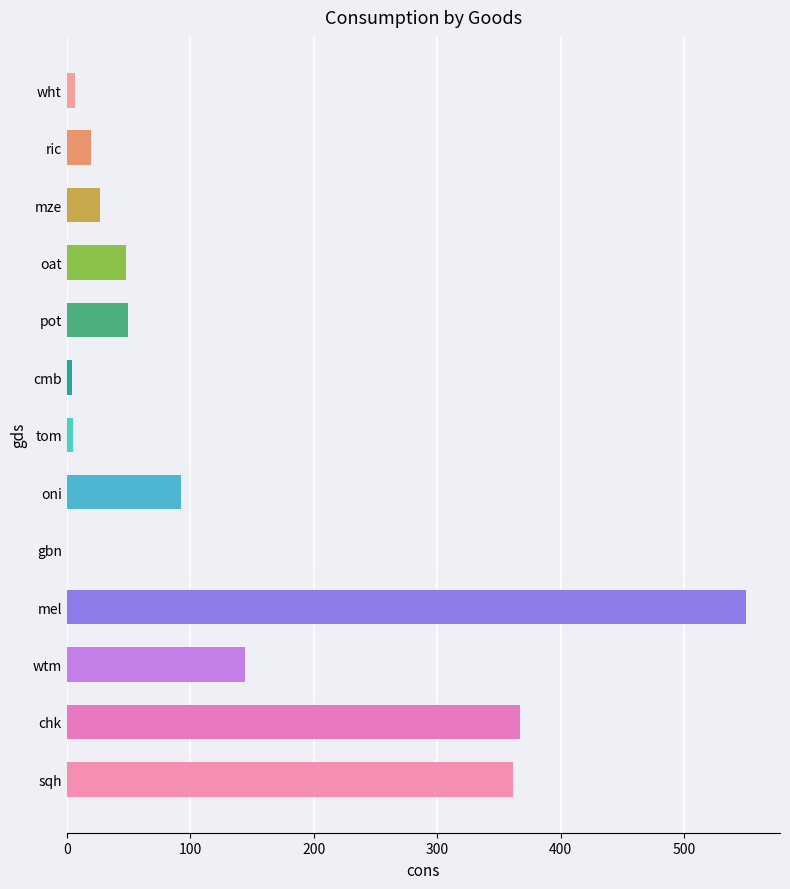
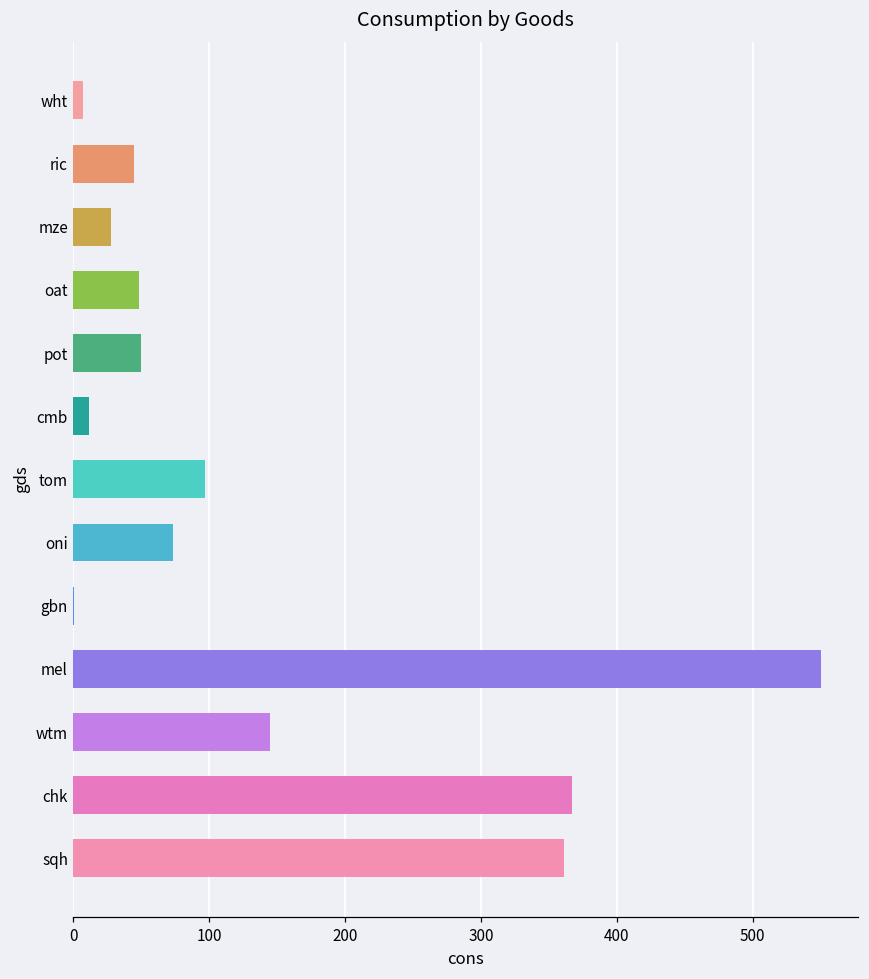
  {
    "wht": 7,
-   "ric": 19,
+   "ric": 45,
    "mze": 27,
    "oat": 48,
    "pot": 50,
-   "cmb": 4,
-   "tom": 5,
-   "oni": 93,
+   "cmb": 12,
+   "tom": 97,
+   "oni": 74,
    "mel": 550,
    "wtm": 145,
    "chk": 367,
    "sqh": 361
  }
